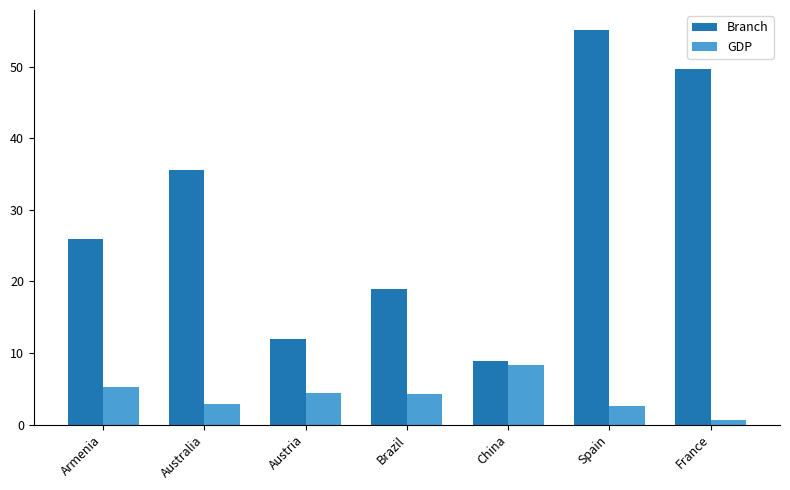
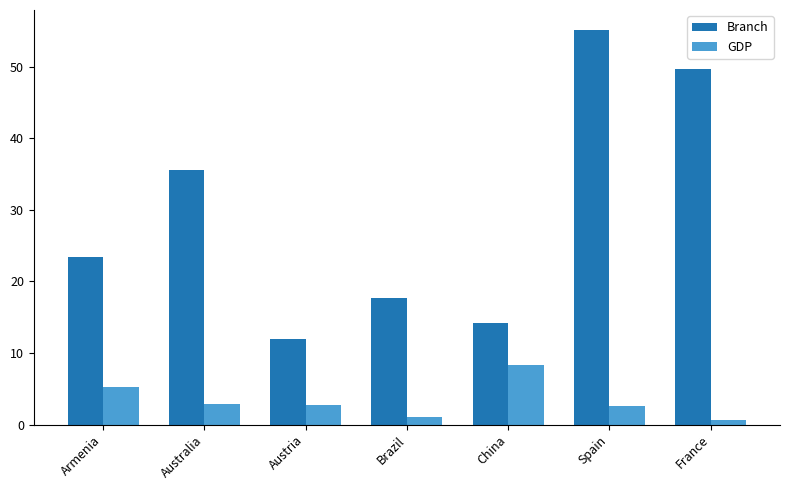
  {
    "Branch": {
-     "Armenia": 26,
+     "Armenia": 23,
      "Australia": 36,
      "Austria": 12,
-     "Brazil": 19,
-     "China": 9,
+     "Brazil": 18,
+     "China": 14,
      "Spain": 55,
      "France": 50
    },
    "GDP": {
      "Armenia": 5,
      "Australia": 3,
-     "Austria": 4,
-     "Brazil": 4,
+     "Austria": 3,
+     "Brazil": 1,
      "China": 8,
      "Spain": 3,
      "France": 1
    }
  }
